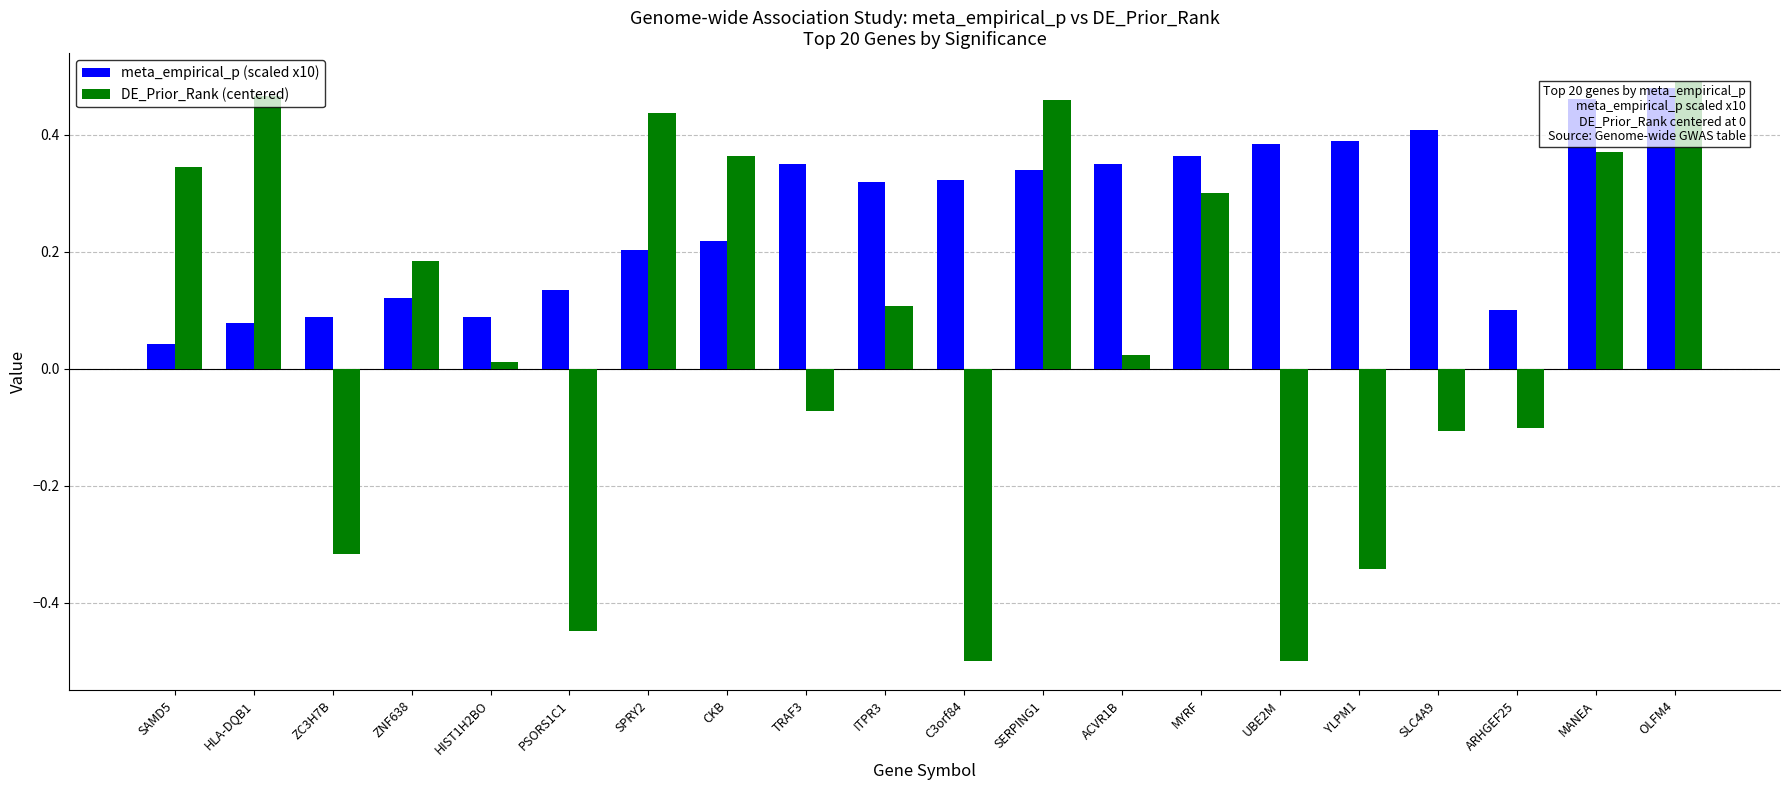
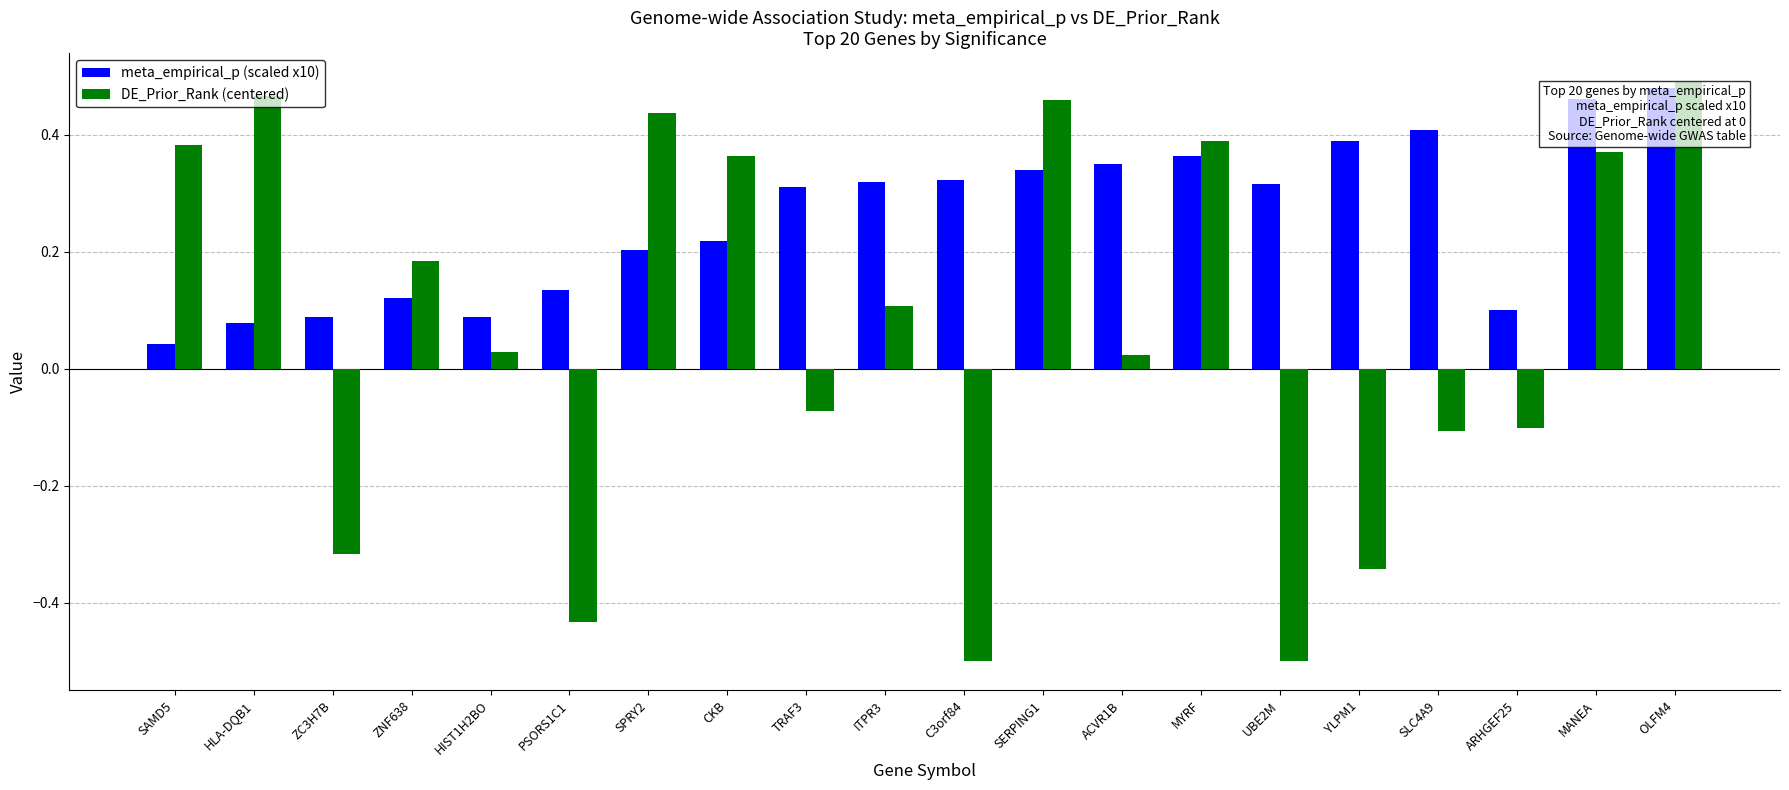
  {
    "meta_empirical_p (scaled x10)": {
      "SAMD5": 0.04,
      "HLA-DQB1": 0.08,
      "ZC3H7B": 0.09,
      "ZNF638": 0.12,
      "HIST1H2BO": 0.09,
      "PSORS1C1": 0.14,
      "SPRY2": 0.20,
      "CKB": 0.22,
-     "TRAF3": 0.35,
+     "TRAF3": 0.31,
      "ITPR3": 0.32,
      "C3orf84": 0.32,
      "SERPING1": 0.34,
      "ACVR1B": 0.35,
      "MYRF": 0.36,
-     "UBE2M": 0.39,
+     "UBE2M": 0.32,
      "YLPM1": 0.39,
      "SLC4A9": 0.41,
      "ARHGEF25": 0.10
    },
    "DE_Prior_Rank (centered)": {
-     "SAMD5": 0.35,
+     "SAMD5": 0.38,
      "ZC3H7B": -0.32,
      "ZNF638": 0.19,
-     "HIST1H2BO": 0.01,
-     "PSORS1C1": -0.45,
+     "HIST1H2BO": 0.03,
+     "PSORS1C1": -0.43,
      "SPRY2": 0.44,
      "CKB": 0.36,
      "TRAF3": -0.07,
      "ITPR3": 0.11,
      "C3orf84": -0.50,
      "SERPING1": 0.46,
      "ACVR1B": 0.02,
-     "MYRF": 0.30,
+     "MYRF": 0.39,
      "UBE2M": -0.50,
      "YLPM1": -0.34,
      "SLC4A9": -0.11,
      "ARHGEF25": -0.10,
      "MANEA": 0.37
    }
  }
